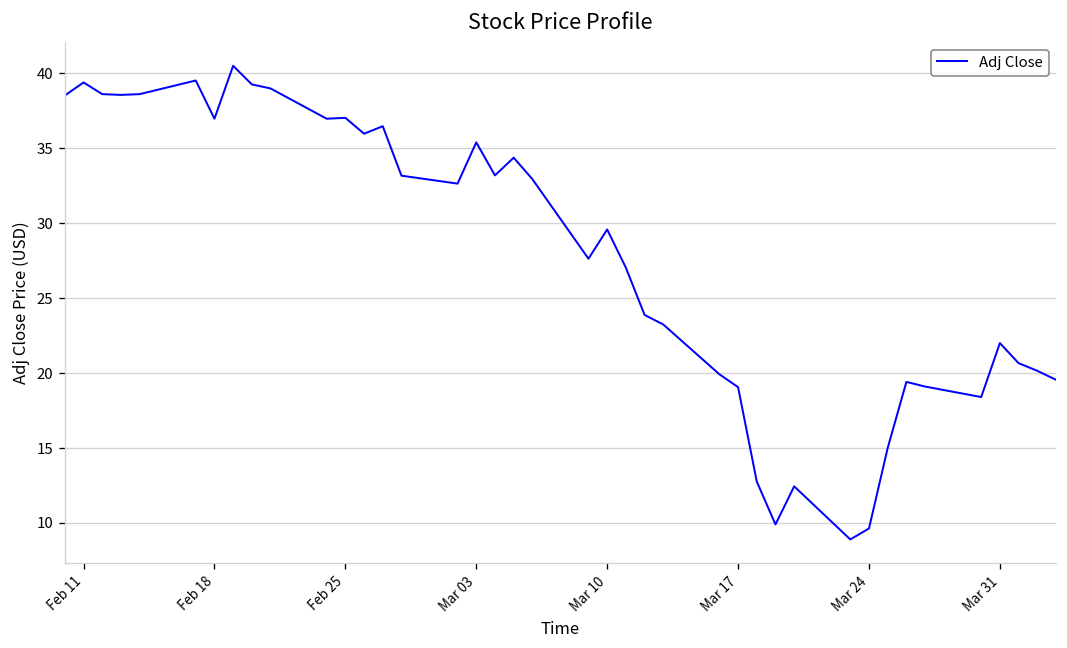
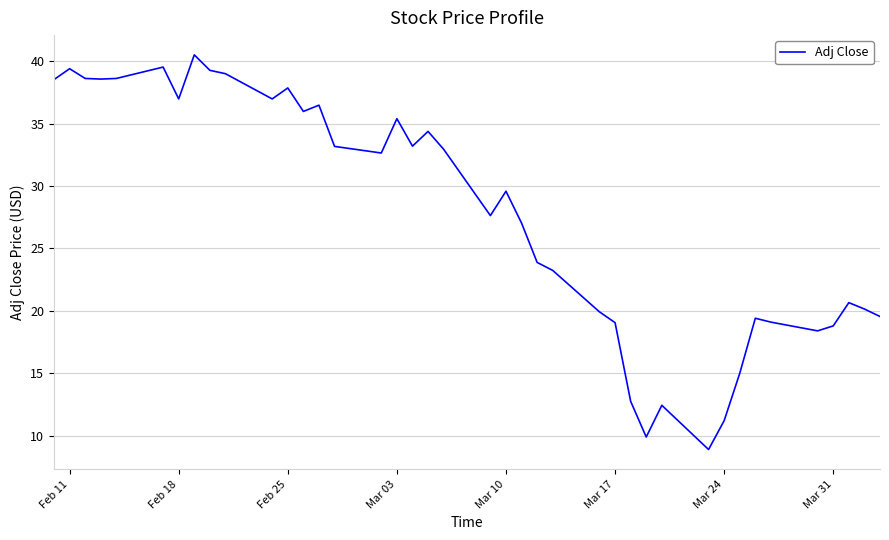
  {
    "Feb 11": 39.4,
    "Feb 18": 37.0,
-   "Feb 25": 37.0,
+   "Feb 25": 37.9,
    "Mar 03": 35.4,
    "Mar 10": 29.6,
    "Mar 17": 19.1,
-   "Mar 24": 9.6,
-   "Mar 31": 22.0
+   "Mar 24": 11.2,
+   "Mar 31": 18.8
  }
